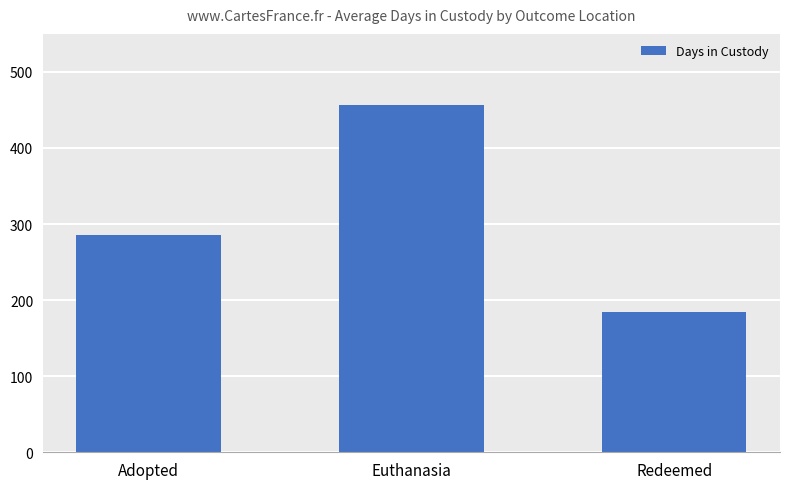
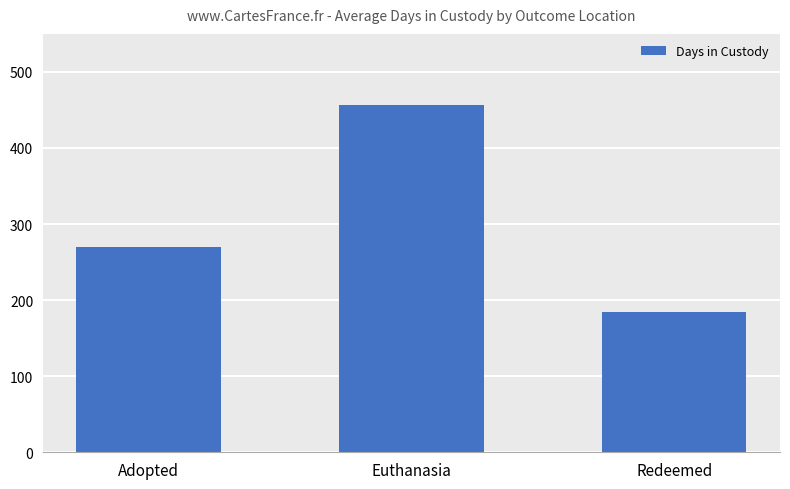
  {
-   "Adopted": 290,
+   "Adopted": 270,
    "Euthanasia": 460,
    "Redeemed": 190
  }
